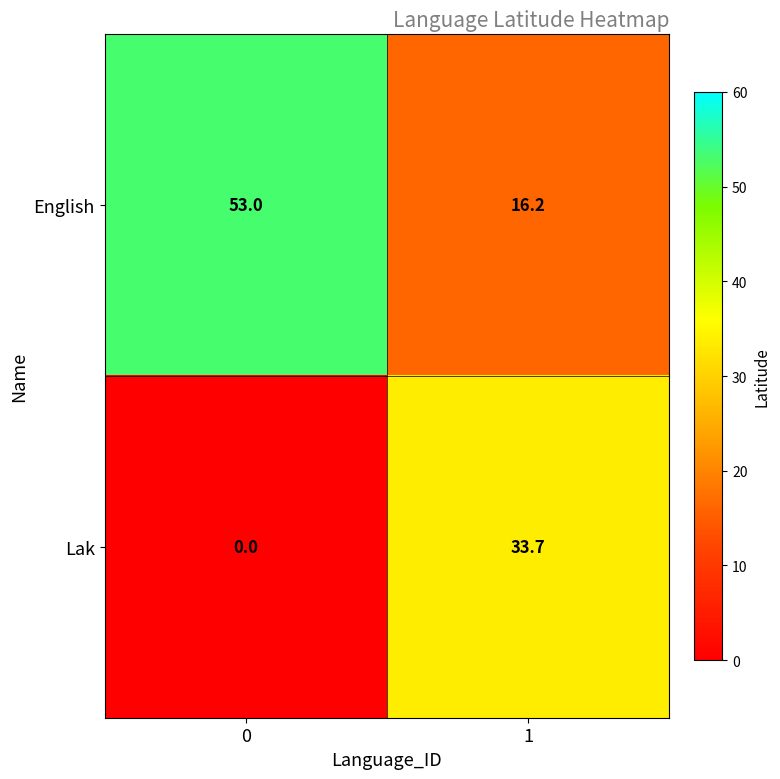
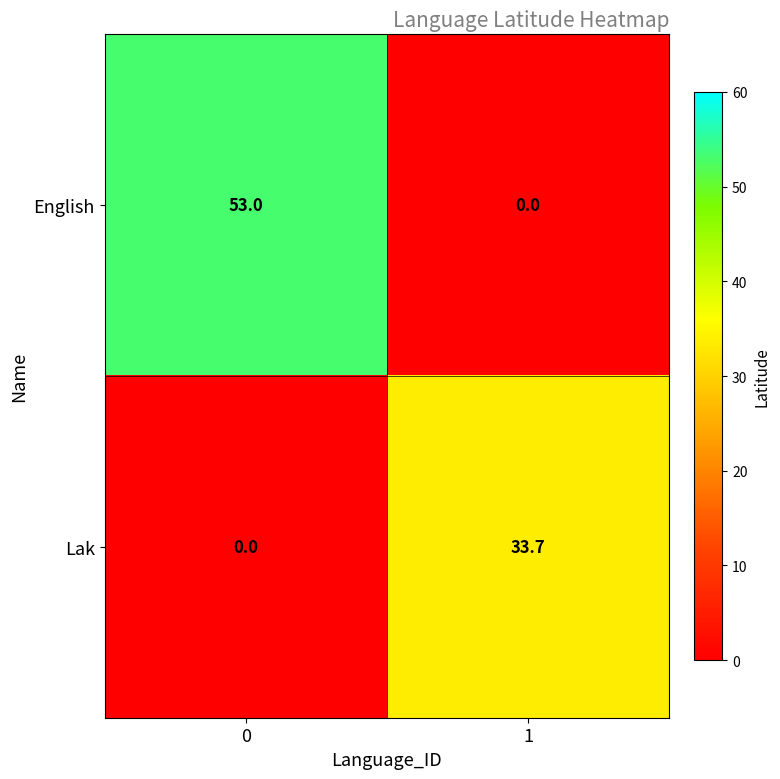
  {
    "English": {
      "0": 53.0,
-     "1": 16.2
+     "1": 0.0
    },
    "Lak": {
      "0": 0.0,
      "1": 33.7
    }
  }
